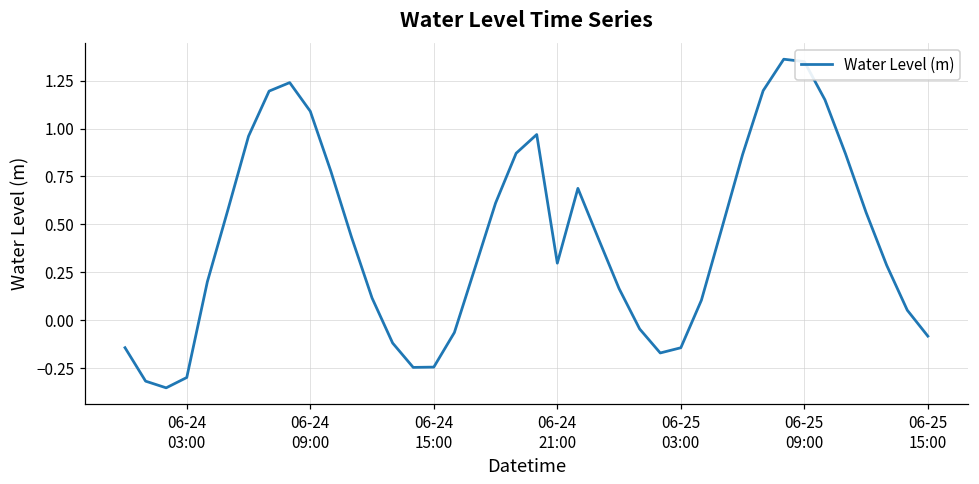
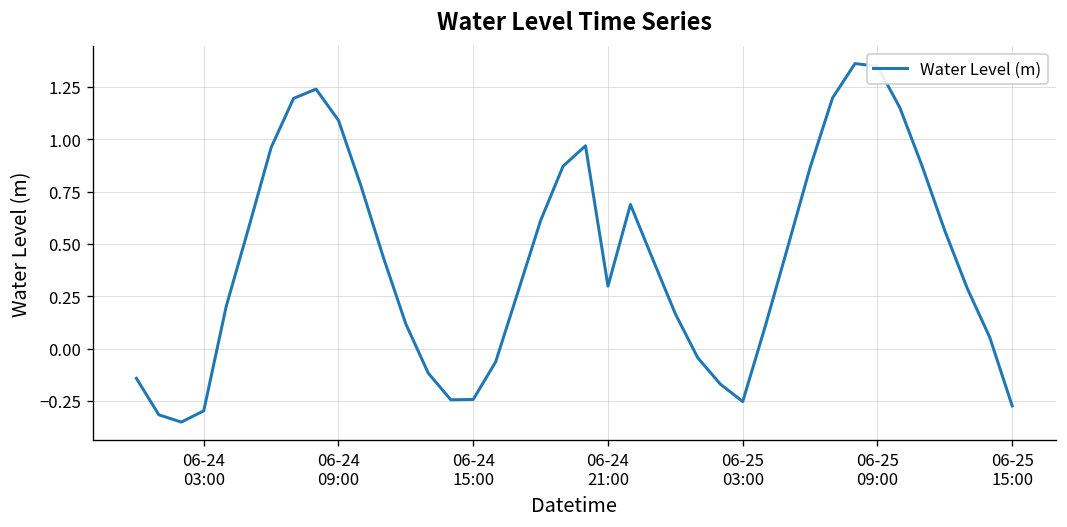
  {
    "06-24 03:00": -0.30,
    "06-24 09:00": 1.09,
    "06-24 15:00": -0.24,
    "06-24 21:00": 0.30,
-   "06-25 03:00": -0.14,
-   "06-25 15:00": -0.08
+   "06-25 03:00": -0.25,
+   "06-25 15:00": -0.27
  }
